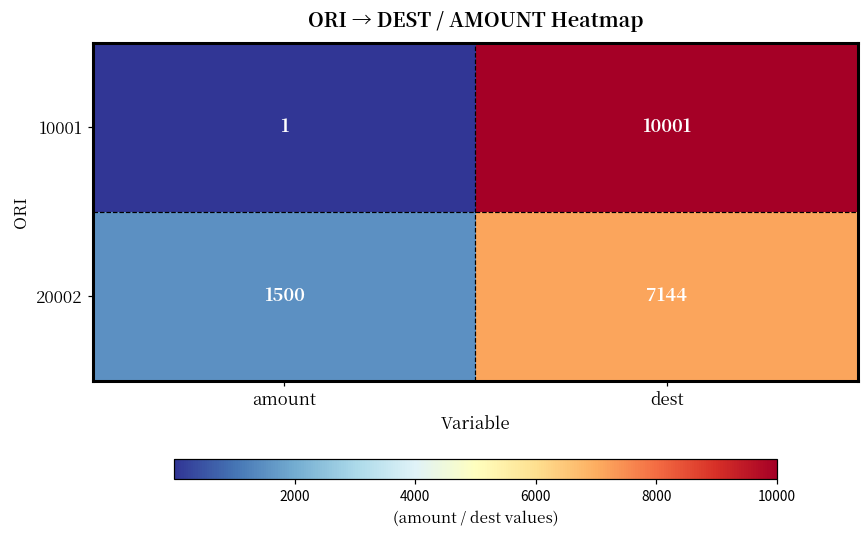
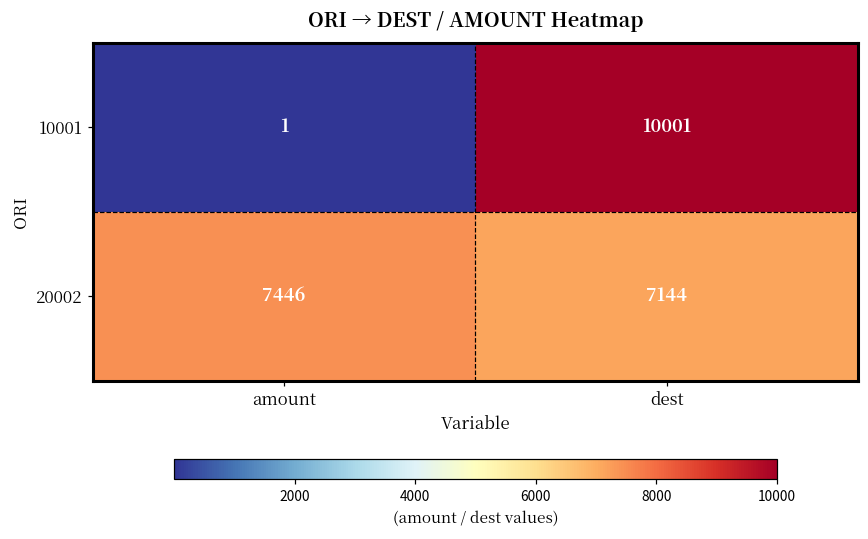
  {
    "10001": {
      "amount": 1,
      "dest": 10001
    },
    "20002": {
-     "amount": 1500,
+     "amount": 7446,
      "dest": 7144
    }
  }
